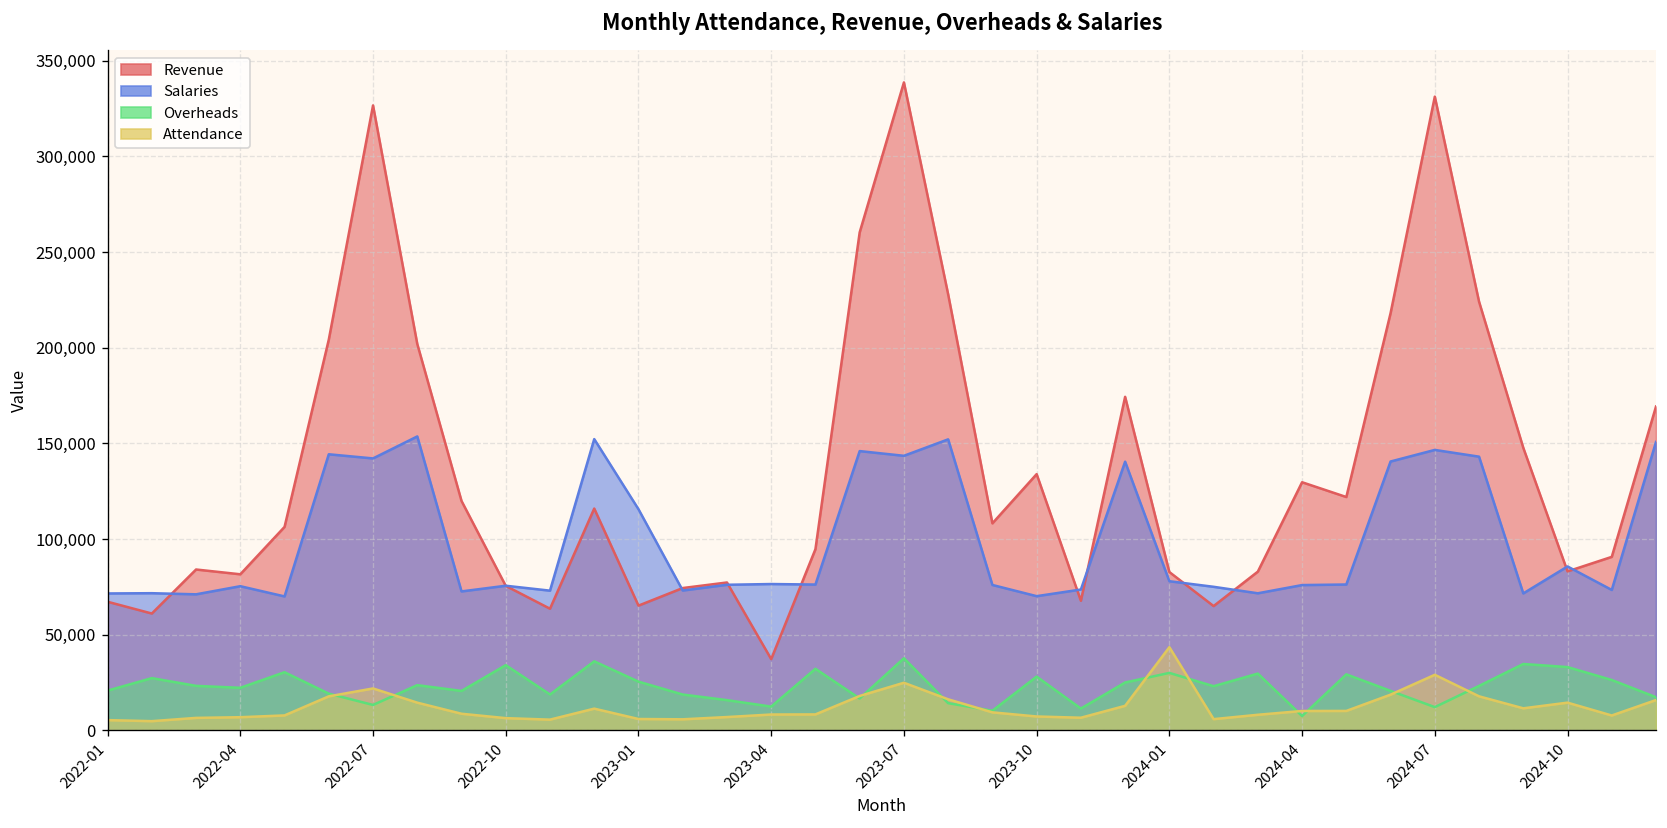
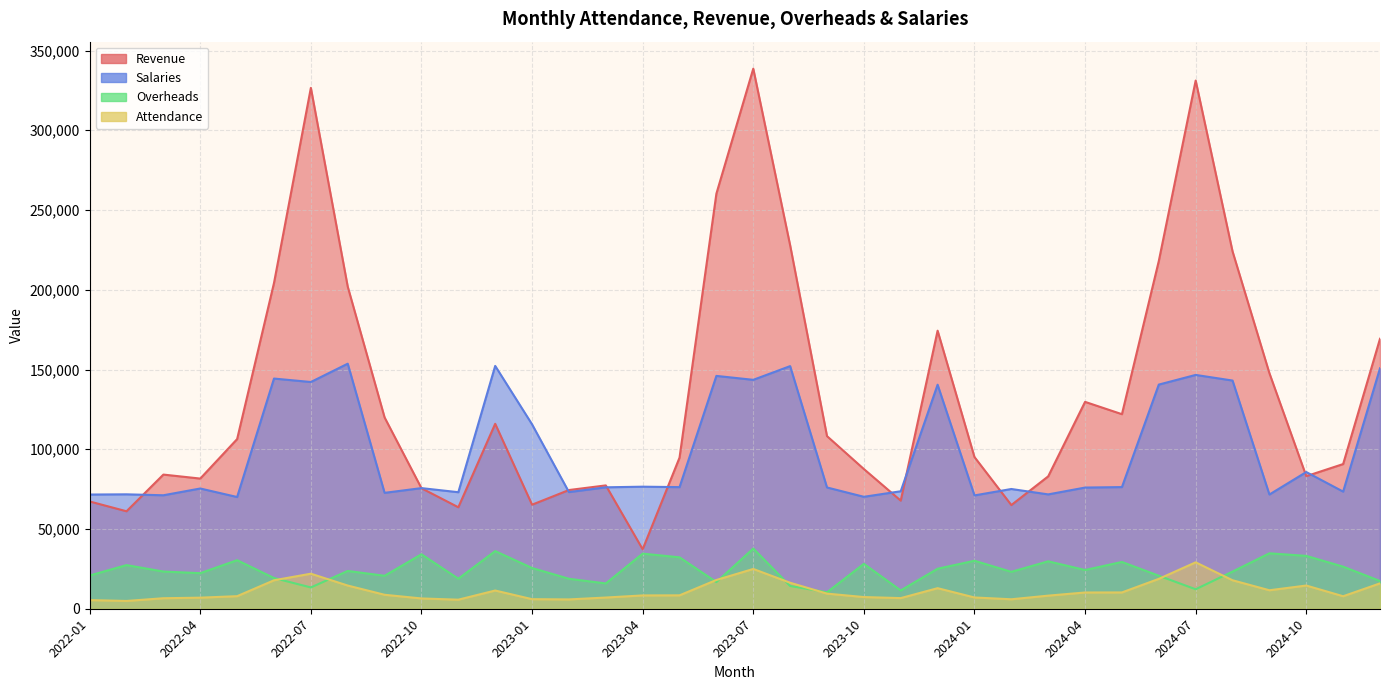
  {
    "Revenue": {
      "2022-01": "67,000",
      "2022-04": "82,000",
      "2022-07": "327,000",
      "2023-01": "65,000",
      "2023-04": "37,000",
      "2023-07": "339,000",
-     "2023-10": "134,000",
-     "2024-01": "83,000",
+     "2023-10": "88,000",
+     "2024-01": "95,000",
      "2024-04": "130,000",
      "2024-07": "331,000",
      "2024-10": "83,000"
    },
    "Salaries": {
      "2022-01": "72,000",
      "2022-04": "75,000",
      "2022-07": "142,000",
      "2023-01": "116,000",
      "2023-04": "77,000",
      "2023-07": "144,000",
      "2023-10": "70,000",
-     "2024-01": "78,000",
+     "2024-01": "71,000",
      "2024-04": "76,000",
      "2024-07": "147,000",
      "2024-10": "86,000"
    },
    "Overheads": {
      "2022-01": "21,000",
      "2022-04": "22,000",
      "2022-07": "13,000",
      "2022-10": "34,000",
      "2023-01": "26,000",
-     "2023-04": "12,000",
+     "2023-04": "35,000",
      "2023-07": "38,000",
      "2023-10": "28,000",
      "2024-01": "30,000",
-     "2024-04": "8,000",
+     "2024-04": "24,000",
      "2024-07": "12,000",
      "2024-10": "33,000"
    },
    "Attendance": {
      "2022-01": "5,000",
      "2022-04": "7,000",
      "2022-07": "22,000",
      "2022-10": "6,000",
      "2023-01": "6,000",
      "2023-04": "8,000",
      "2023-07": "25,000",
      "2023-10": "7,000",
-     "2024-01": "44,000",
+     "2024-01": "7,000",
      "2024-04": "10,000",
      "2024-07": "29,000",
      "2024-10": "15,000"
    }
  }
